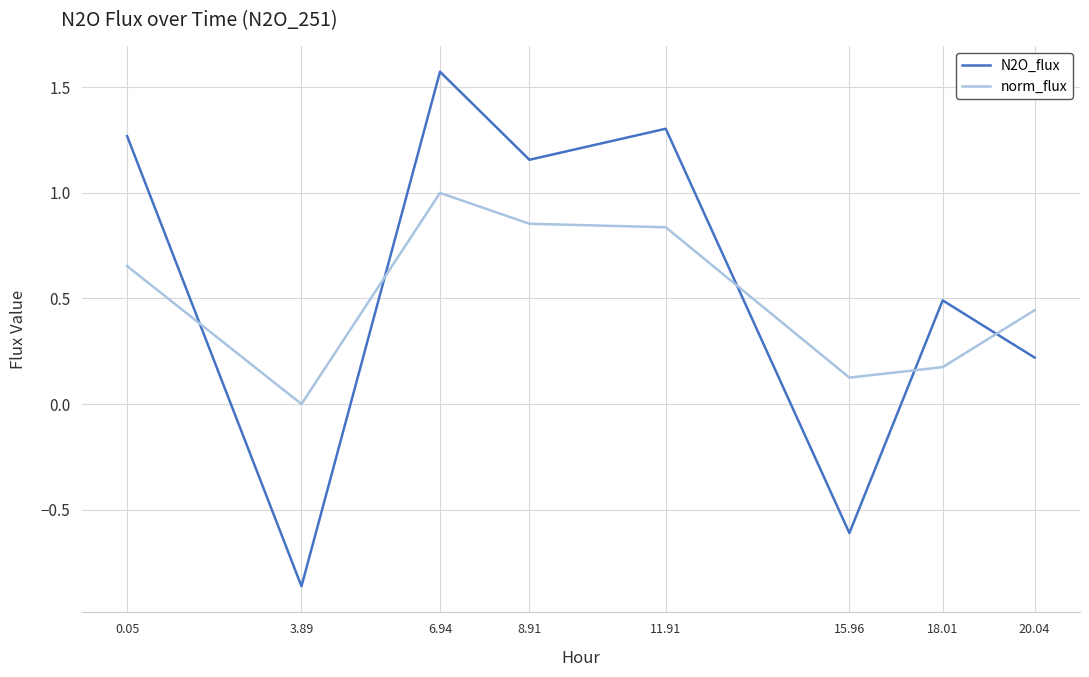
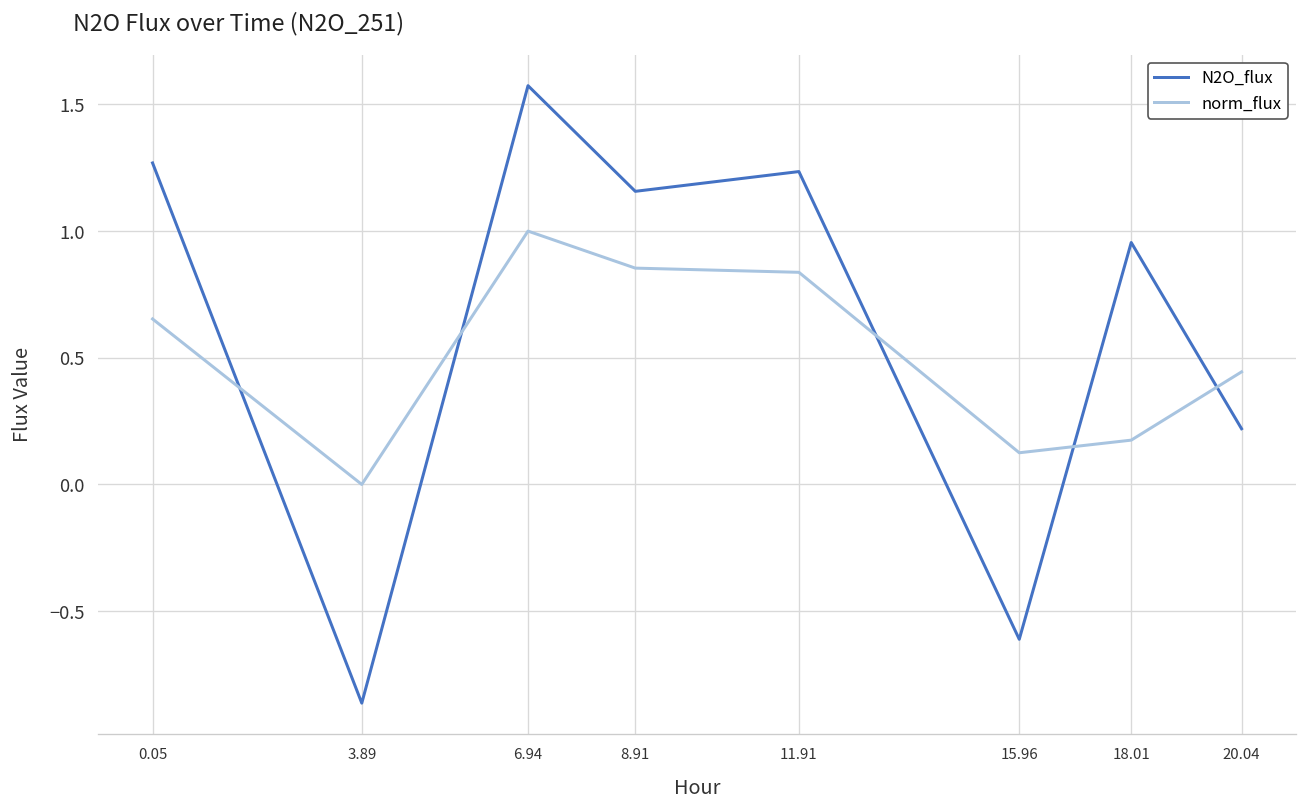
  {
    "N2O_flux": {
      "0.05": 1.27,
      "3.89": -0.86,
      "6.94": 1.57,
      "8.91": 1.16,
-     "11.91": 1.30,
+     "11.91": 1.24,
      "15.96": -0.61,
-     "18.01": 0.49,
+     "18.01": 0.96,
      "20.04": 0.22
    },
    "norm_flux": {
      "0.05": 0.65,
      "3.89": 0.00,
      "6.94": 1.00,
      "8.91": 0.85,
      "11.91": 0.84,
      "15.96": 0.13,
      "18.01": 0.17,
      "20.04": 0.44
    }
  }
